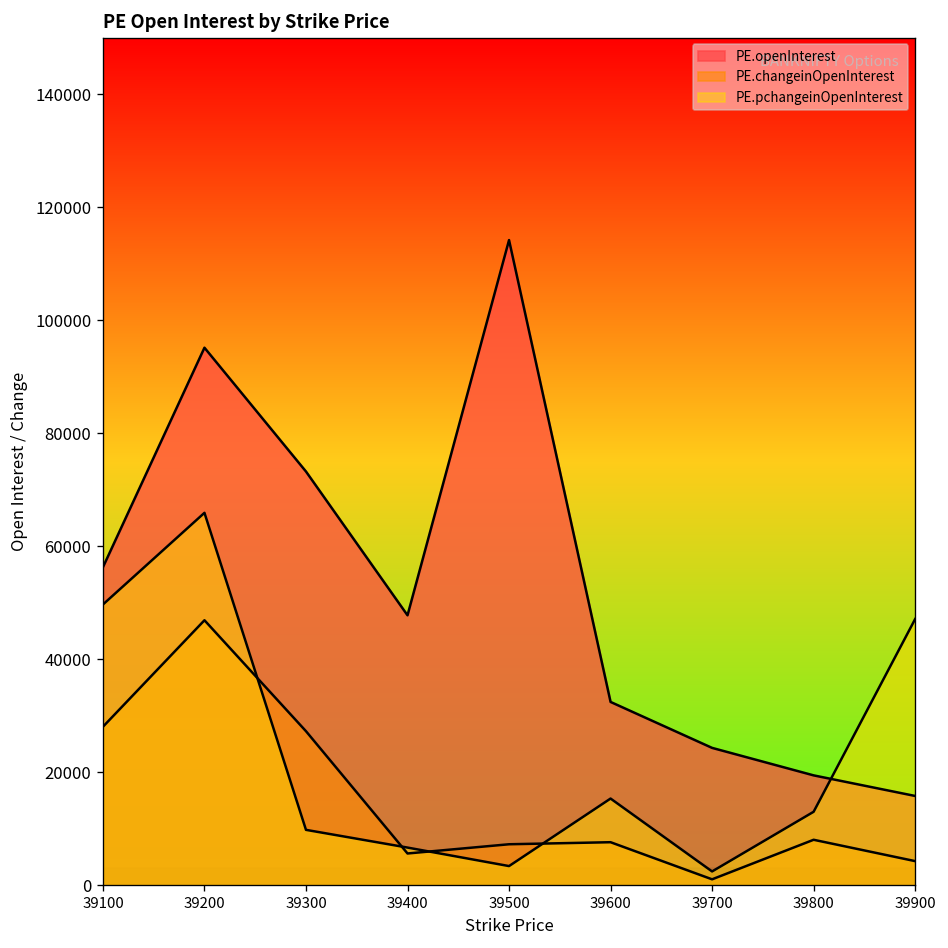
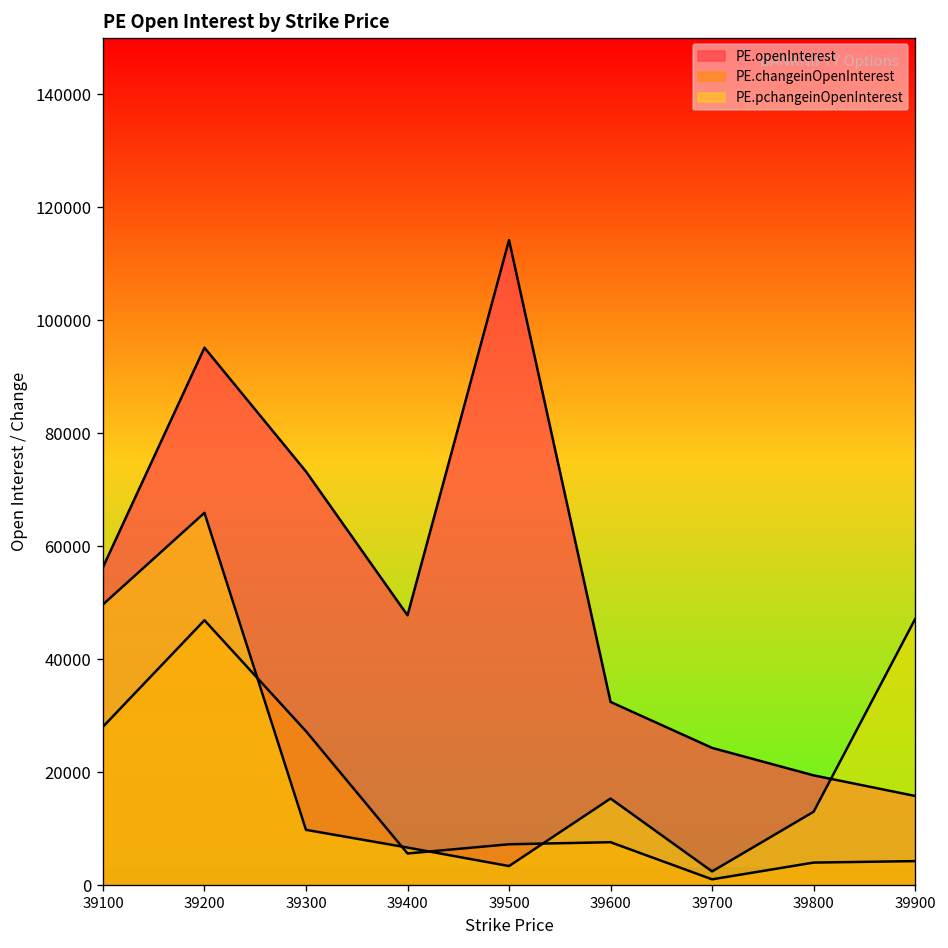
  {
    "PE.openInterest": {
      "39100": 56000,
      "39200": 95000,
      "39300": 73000,
      "39400": 48000,
      "39500": 114000,
      "39600": 32000,
      "39700": 24000,
      "39800": 19000,
      "39900": 16000
    },
    "PE.changeinOpenInterest": {
      "39100": 28000,
      "39200": 47000,
      "39300": 27000,
      "39400": 6000,
      "39500": 7000,
      "39600": 8000,
-     "39800": 8000,
+     "39800": 4000,
      "39900": 4000
    },
    "PE.pchangeinOpenInterest": {
      "39100": 50000,
      "39200": 66000,
      "39300": 10000,
      "39400": 7000,
      "39500": 3000,
      "39600": 15000,
      "39800": 13000,
      "39900": 47000
    }
  }
